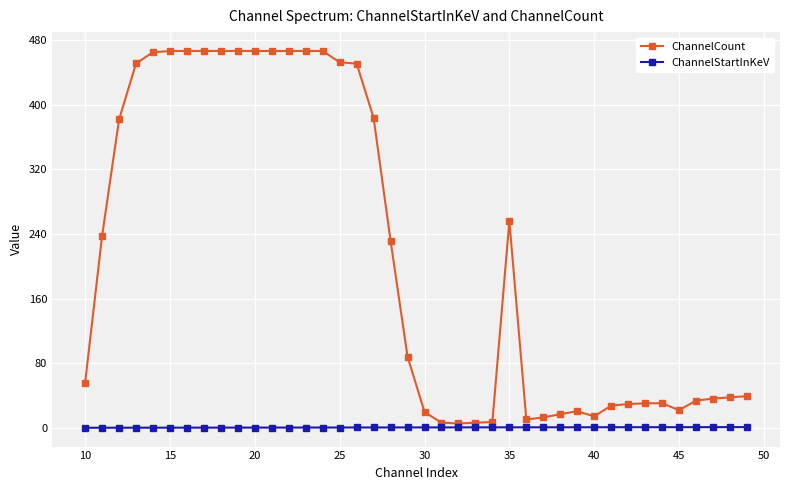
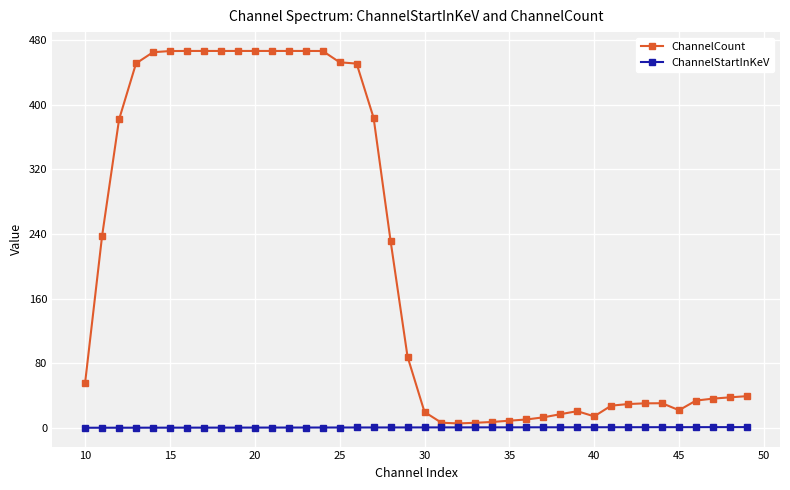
  {
    "ChannelCount": {
      "10": 60,
      "15": 470,
      "20": 470,
      "25": 450,
      "30": 20,
-     "35": 260,
+     "35": 10,
      "40": 10,
      "45": 20
    },
    "ChannelStartInKeV": {
      "10": 0,
      "15": 0,
      "20": 0,
      "25": 0,
      "30": 0,
      "35": 0,
      "40": 0,
      "45": 0
    }
  }
